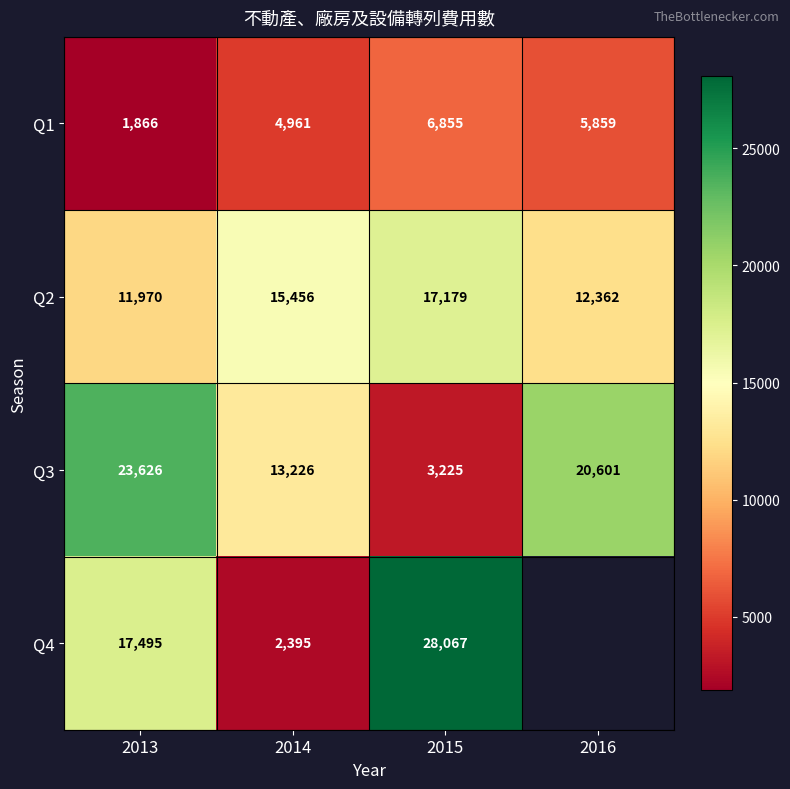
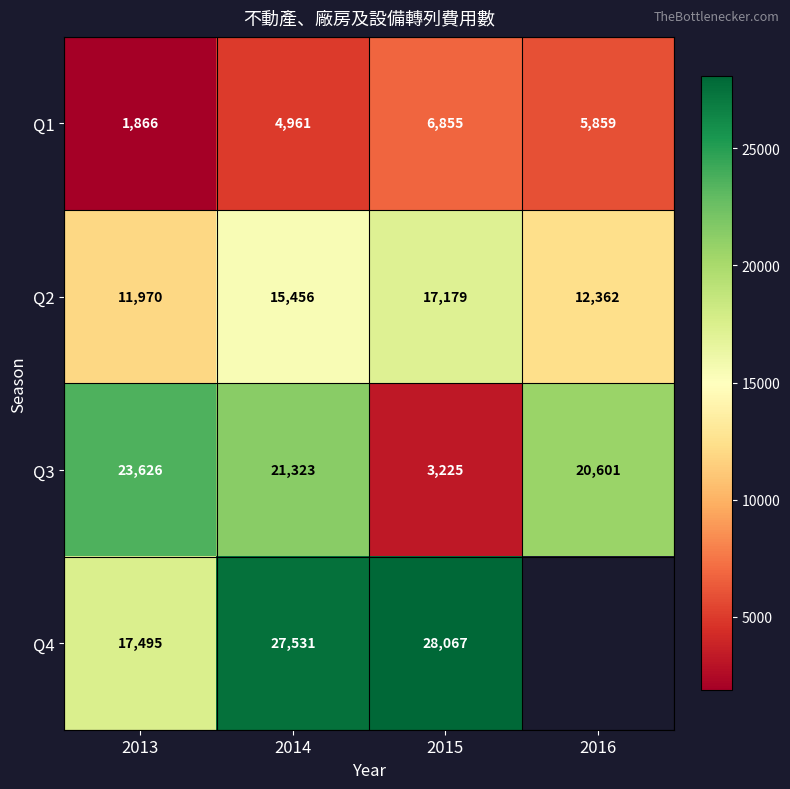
  {
    "Q1": {
      "2013": "1,866",
      "2014": "4,961",
      "2015": "6,855",
      "2016": "5,859"
    },
    "Q2": {
      "2013": "11,970",
      "2014": "15,456",
      "2015": "17,179",
      "2016": "12,362"
    },
    "Q3": {
      "2013": "23,626",
-     "2014": "13,226",
+     "2014": "21,323",
      "2015": "3,225",
      "2016": "20,601"
    },
    "Q4": {
      "2013": "17,495",
-     "2014": "2,395",
+     "2014": "27,531",
      "2015": "28,067"
    }
  }
